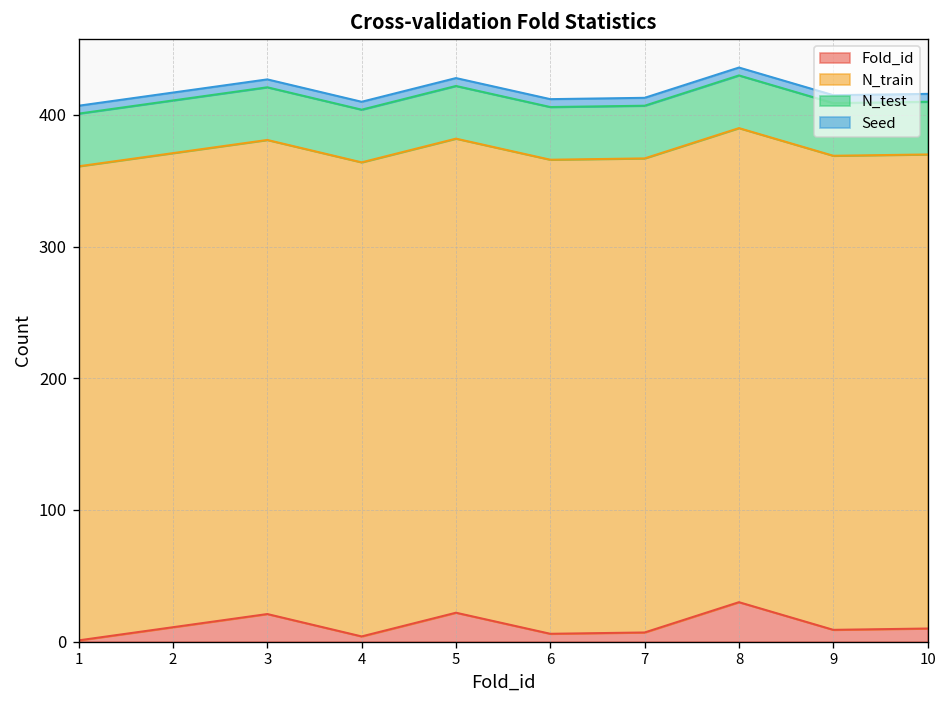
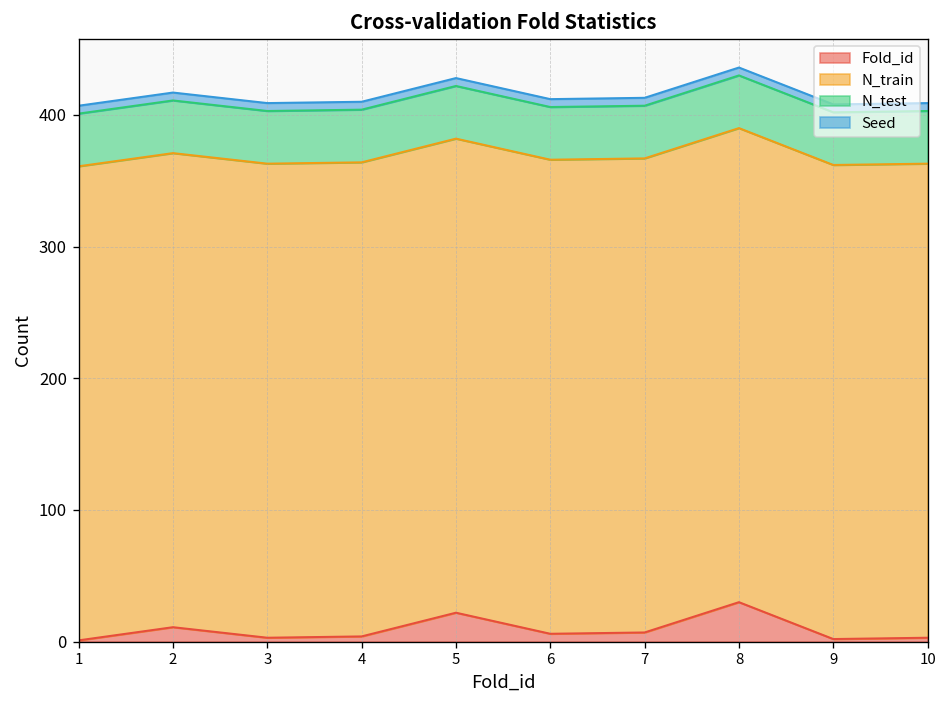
  {
    "Fold_id": {
      "1": 1,
      "2": 11,
-     "3": 21,
+     "3": 3,
      "4": 4,
      "5": 22,
      "6": 6,
      "7": 7,
      "8": 30,
-     "9": 9,
-     "10": 10
+     "9": 2,
+     "10": 3
    },
    "N_train": {
      "1": 360,
      "2": 360,
      "3": 360,
      "4": 360,
      "5": 360,
      "6": 360,
      "7": 360,
      "8": 360,
      "9": 360,
      "10": 360
    },
    "N_test": {
      "1": 40,
      "2": 40,
      "3": 40,
      "4": 40,
      "5": 40,
      "6": 40,
      "7": 40,
      "8": 40,
      "10": 40
    },
    "Seed": {
      "1": 6,
      "2": 6,
      "3": 6,
      "4": 6,
      "5": 6,
      "6": 6,
      "7": 6,
      "8": 6,
      "10": 6
    }
  }
